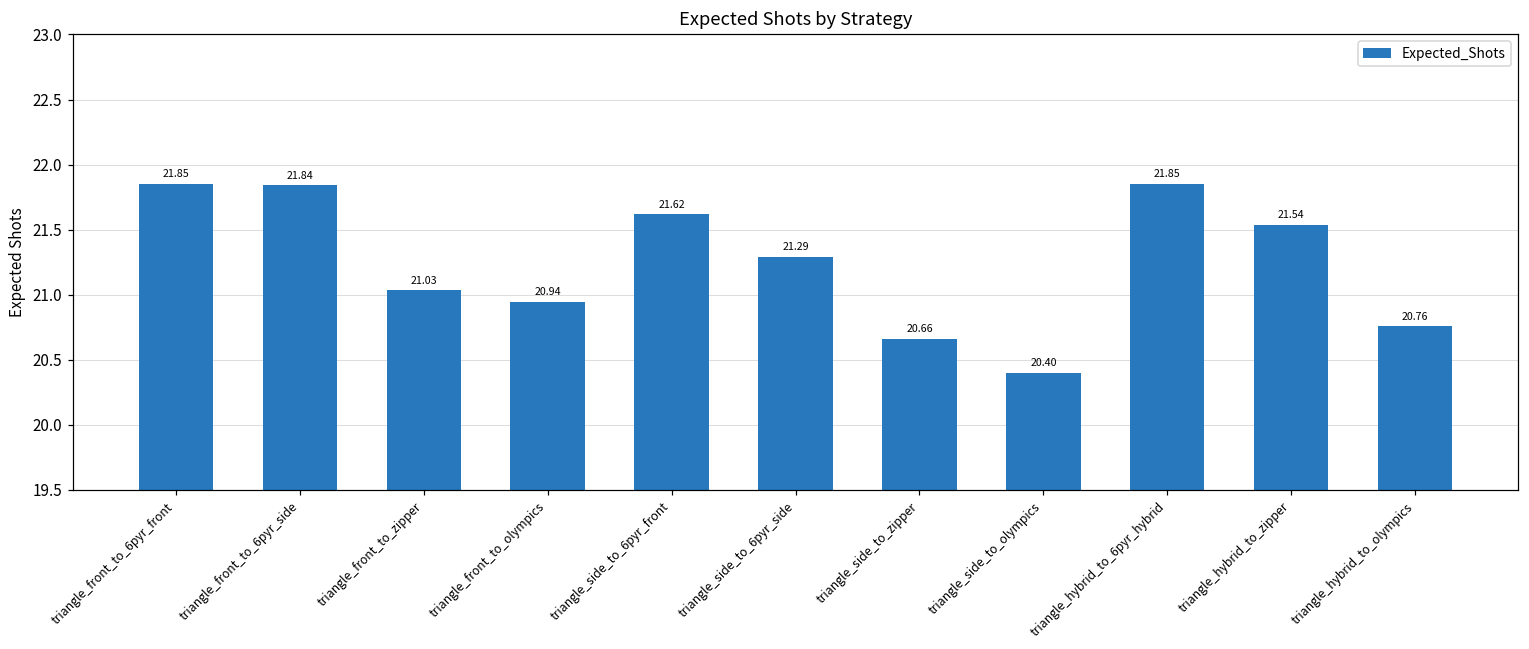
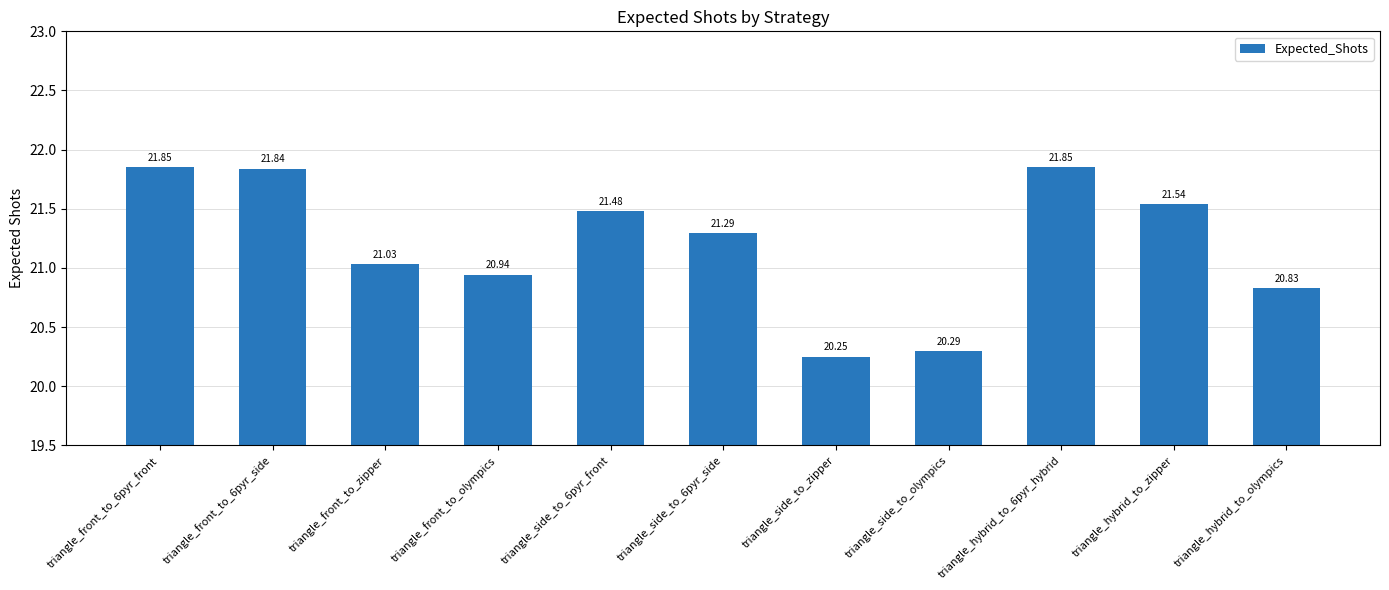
  {
    "triangle_front_to_6pyr_front": 21.85,
    "triangle_front_to_6pyr_side": 21.84,
    "triangle_front_to_zipper": 21.03,
    "triangle_front_to_olympics": 20.94,
-   "triangle_side_to_6pyr_front": 21.62,
+   "triangle_side_to_6pyr_front": 21.48,
    "triangle_side_to_6pyr_side": 21.29,
-   "triangle_side_to_zipper": 20.66,
-   "triangle_side_to_olympics": 20.40,
+   "triangle_side_to_zipper": 20.25,
+   "triangle_side_to_olympics": 20.29,
    "triangle_hybrid_to_6pyr_hybrid": 21.85,
    "triangle_hybrid_to_zipper": 21.54,
-   "triangle_hybrid_to_olympics": 20.76
+   "triangle_hybrid_to_olympics": 20.83
  }
